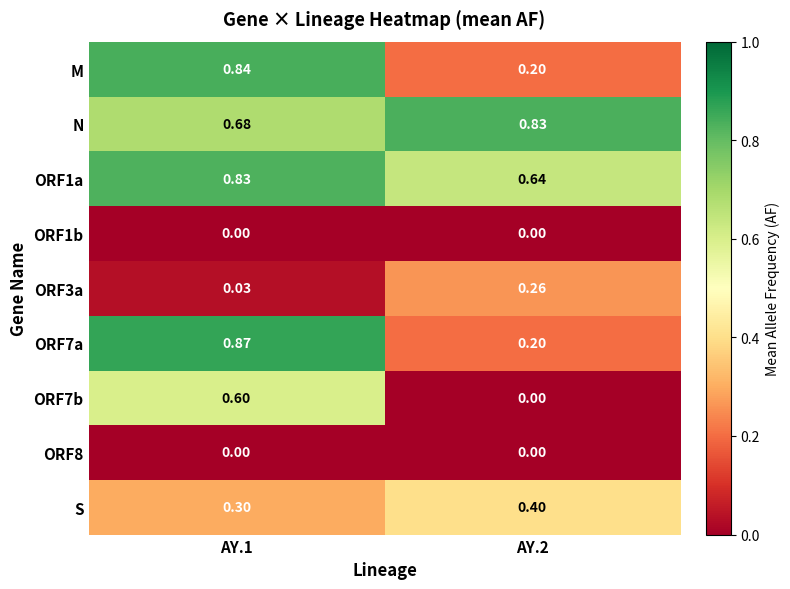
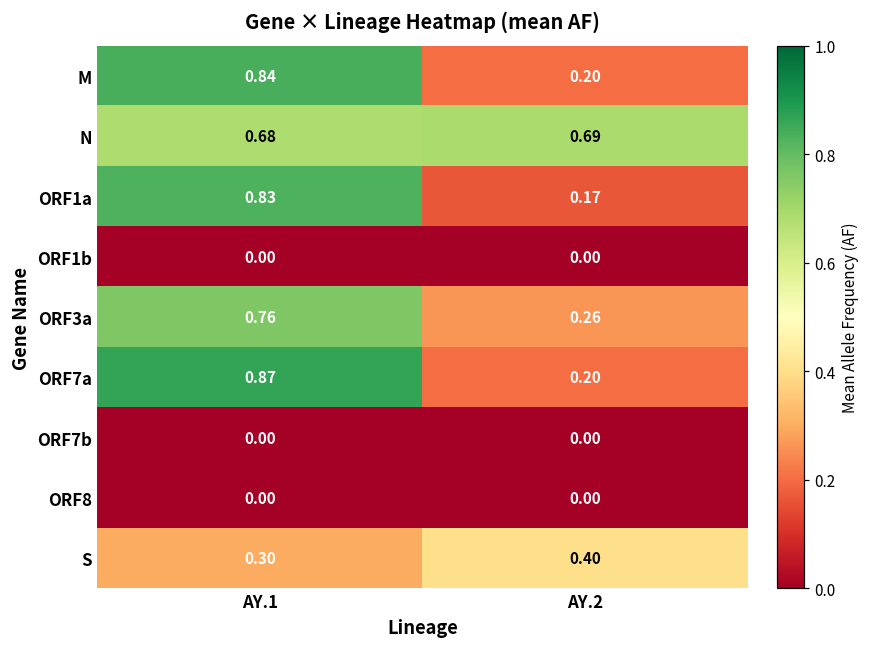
  {
    "M": {
      "AY.1": 0.84,
      "AY.2": 0.20
    },
    "N": {
      "AY.1": 0.68,
-     "AY.2": 0.83
+     "AY.2": 0.69
    },
    "ORF1a": {
      "AY.1": 0.83,
-     "AY.2": 0.64
+     "AY.2": 0.17
    },
    "ORF1b": {
      "AY.1": 0.00,
      "AY.2": 0.00
    },
    "ORF3a": {
-     "AY.1": 0.03,
+     "AY.1": 0.76,
      "AY.2": 0.26
    },
    "ORF7a": {
      "AY.1": 0.87,
      "AY.2": 0.20
    },
    "ORF7b": {
-     "AY.1": 0.60,
+     "AY.1": 0.00,
      "AY.2": 0.00
    },
    "ORF8": {
      "AY.1": 0.00,
      "AY.2": 0.00
    },
    "S": {
      "AY.1": 0.30,
      "AY.2": 0.40
    }
  }
